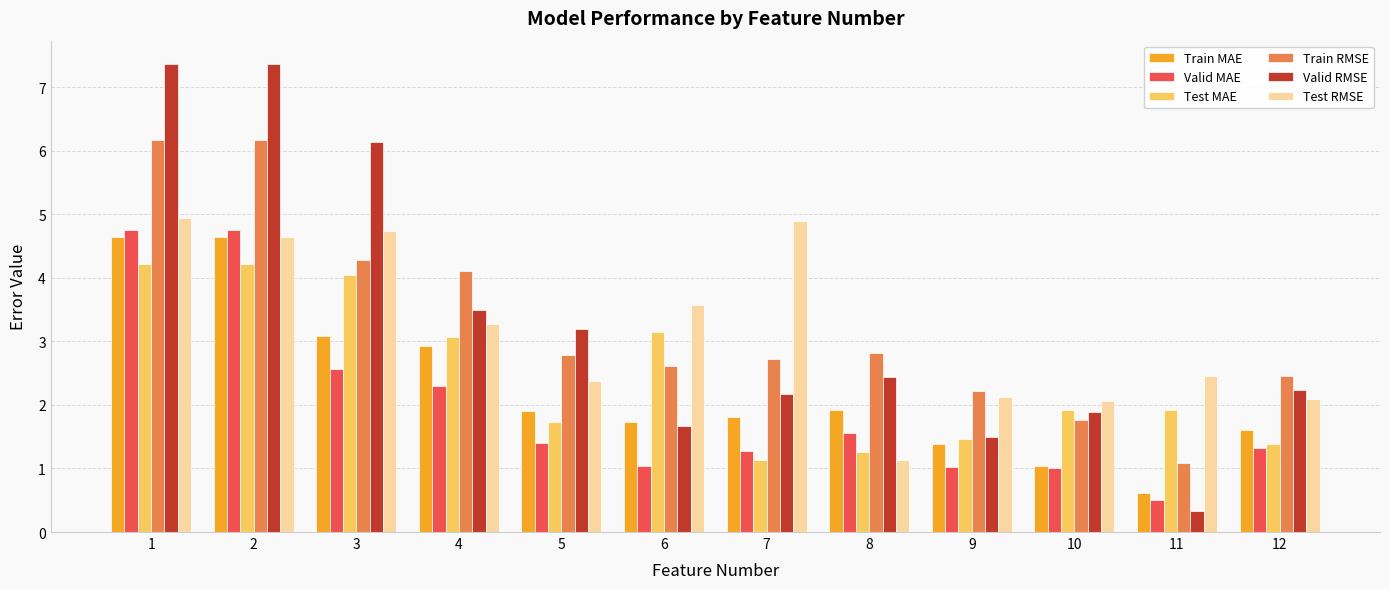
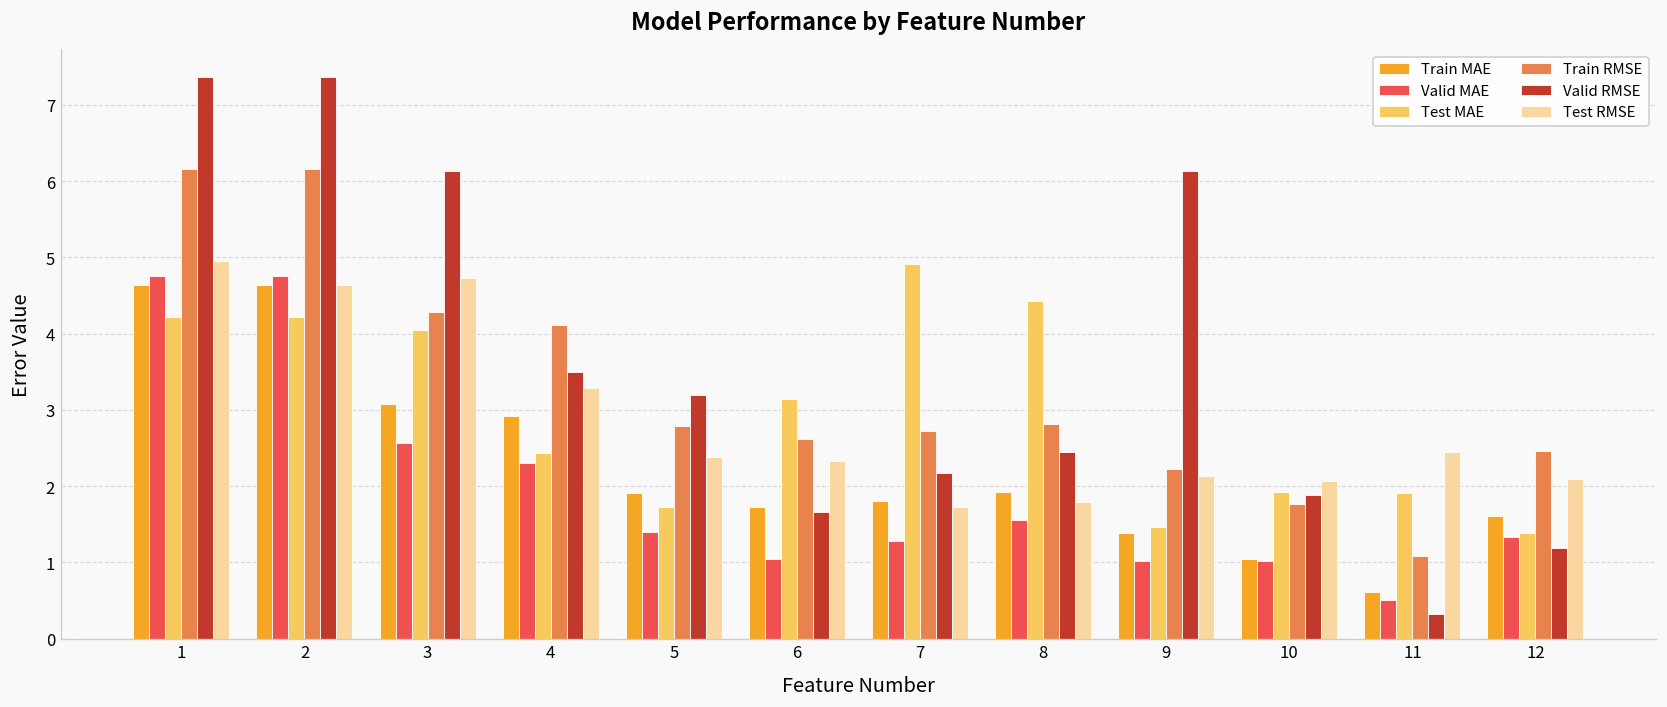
  {
    "Test MAE": {
      "1": 4.2,
      "2": 4.2,
      "3": 4.1,
-     "4": 3.1,
+     "4": 2.4,
      "5": 1.7,
      "6": 3.1,
-     "7": 1.1,
-     "8": 1.3,
+     "7": 4.9,
+     "8": 4.4,
      "9": 1.5,
      "10": 1.9,
      "11": 1.9,
      "12": 1.4
    },
    "Valid RMSE": {
      "1": 7.4,
      "2": 7.4,
      "3": 6.1,
      "4": 3.5,
      "5": 3.2,
      "6": 1.7,
      "7": 2.2,
      "8": 2.4,
-     "9": 1.5,
+     "9": 6.1,
      "10": 1.9,
      "11": 0.3,
-     "12": 2.2
+     "12": 1.2
    },
    "Test RMSE": {
      "1": 4.9,
      "2": 4.6,
      "3": 4.7,
      "4": 3.3,
      "5": 2.4,
-     "6": 3.6,
-     "7": 4.9,
-     "8": 1.1,
+     "6": 2.3,
+     "7": 1.7,
+     "8": 1.8,
      "9": 2.1,
      "10": 2.1,
      "11": 2.4,
      "12": 2.1
    }
  }
